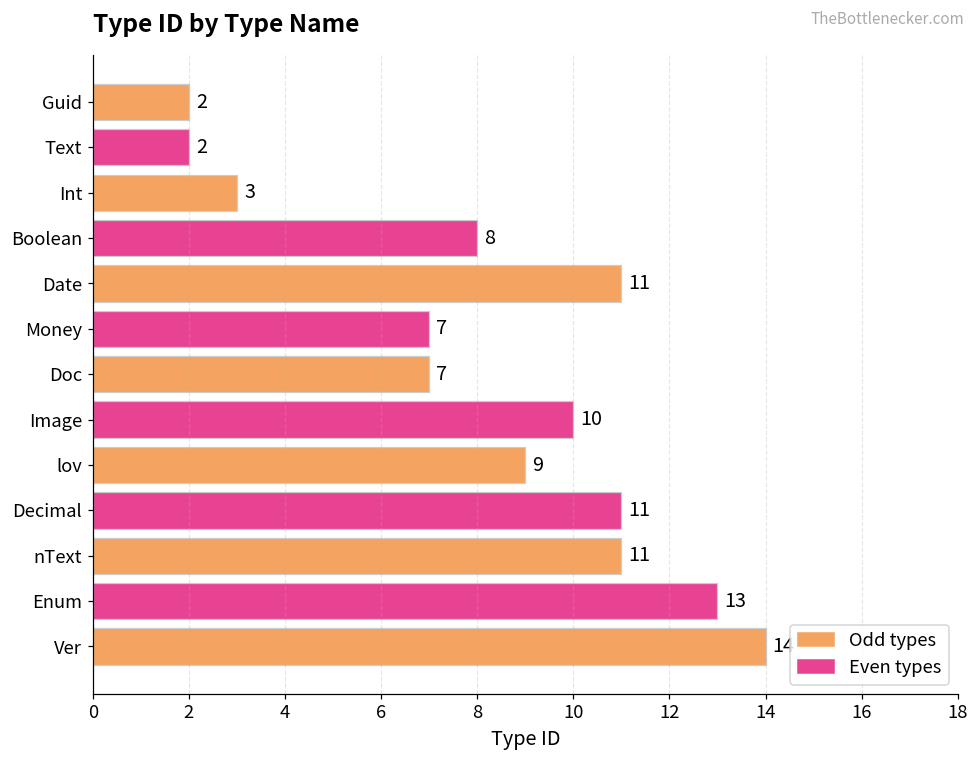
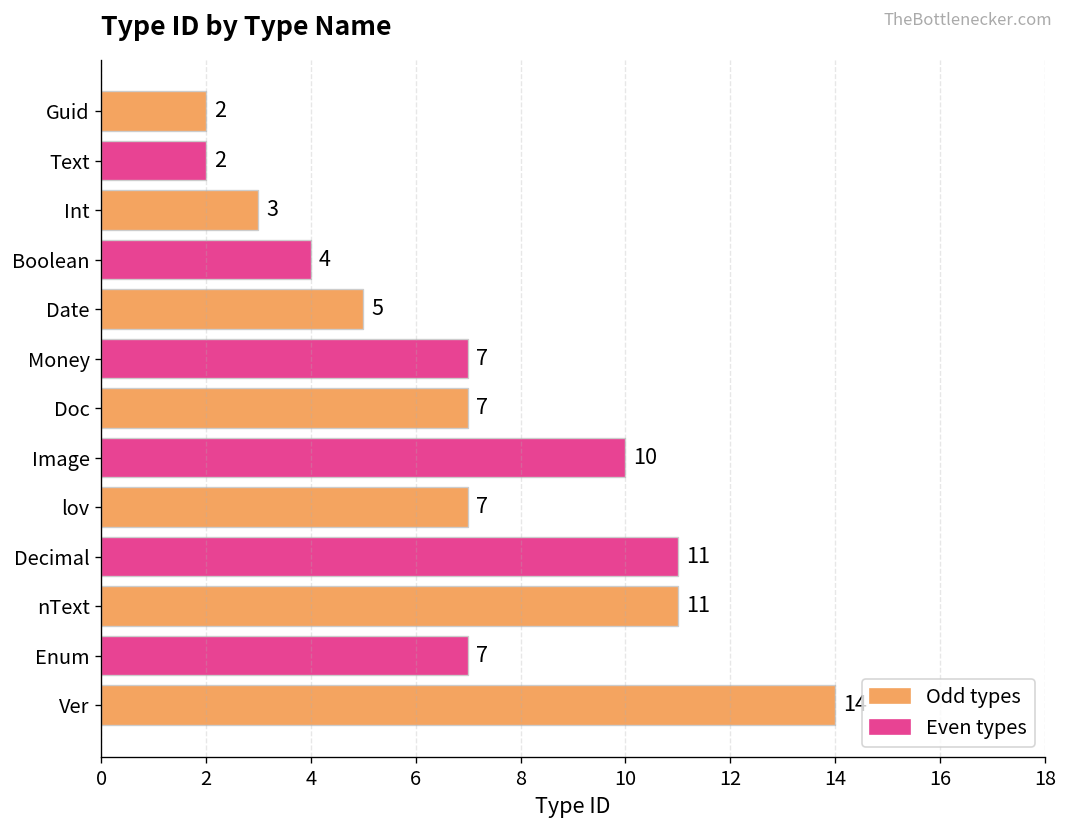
  {
    "Guid": 2,
    "Text": 2,
    "Int": 3,
-   "Boolean": 8,
-   "Date": 11,
+   "Boolean": 4,
+   "Date": 5,
    "Money": 7,
    "Doc": 7,
    "Image": 10,
-   "lov": 9,
+   "lov": 7,
    "Decimal": 11,
    "nText": 11,
-   "Enum": 13
+   "Enum": 7
  }
